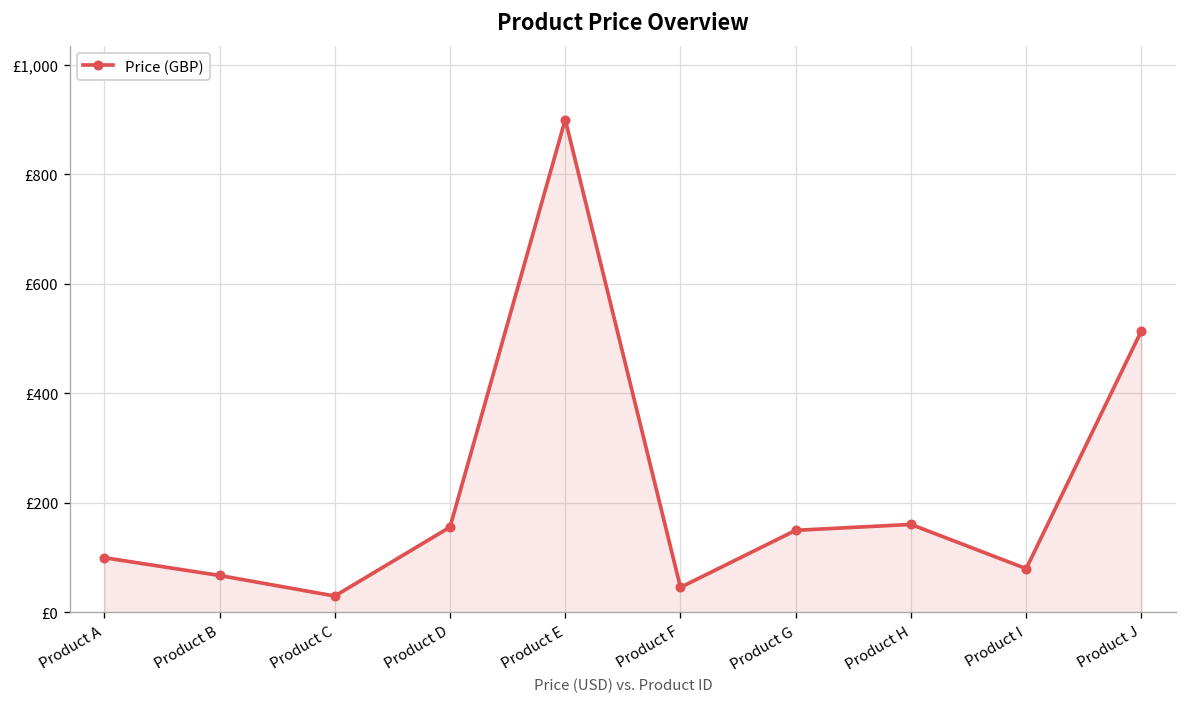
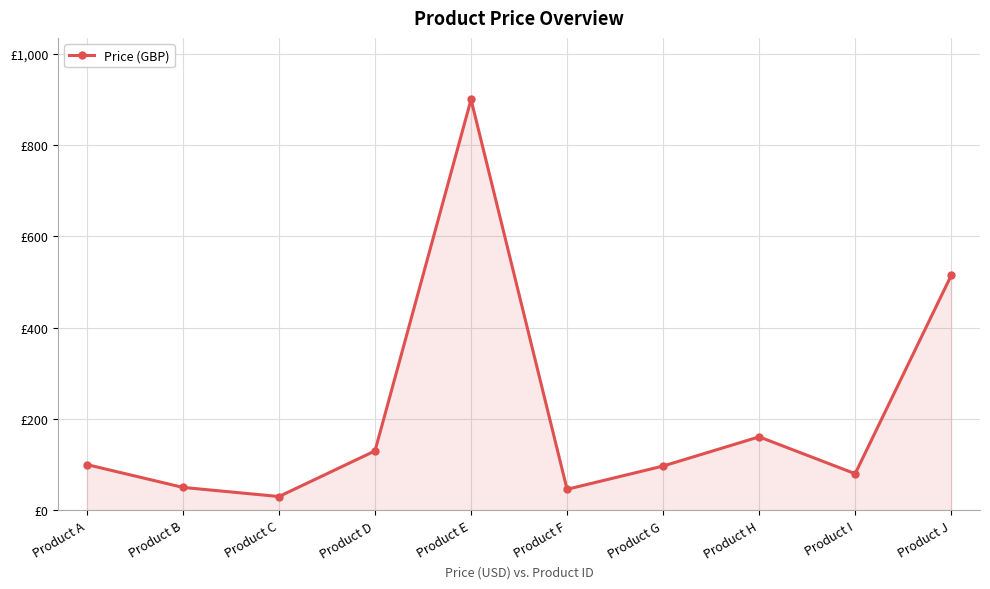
  {
    "Product A": "£100",
-   "Product B": "£70",
+   "Product B": "£50",
    "Product C": "£30",
-   "Product D": "£160",
+   "Product D": "£130",
    "Product E": "£900",
    "Product F": "£50",
-   "Product G": "£150",
+   "Product G": "£100",
    "Product H": "£160",
    "Product I": "£80",
    "Product J": "£510"
  }
